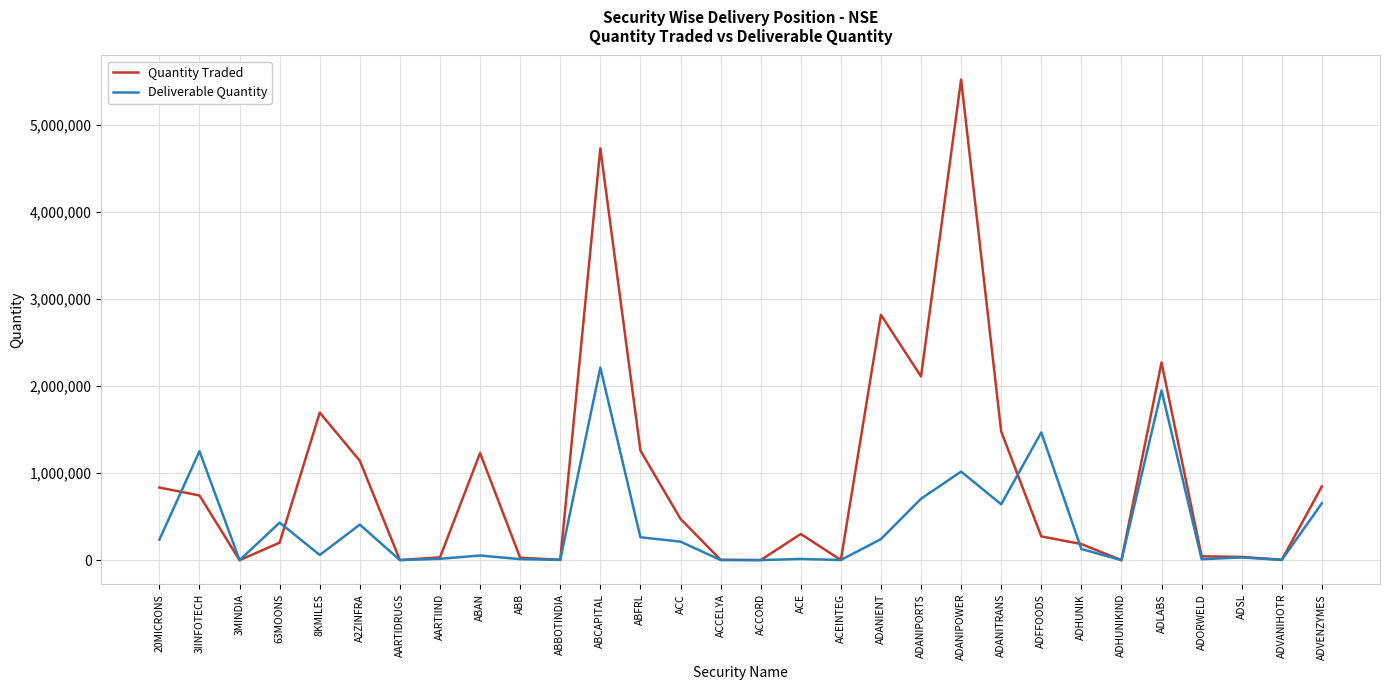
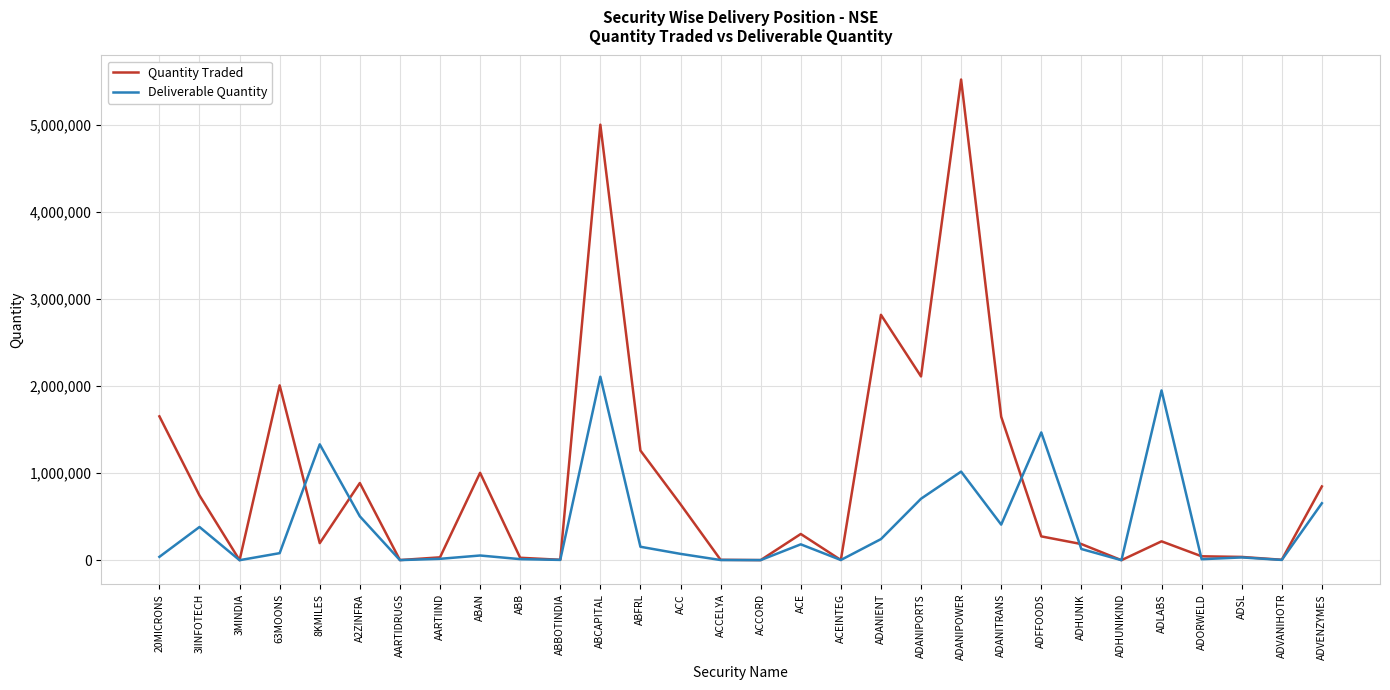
  {
    "Quantity Traded": {
-     "20MICRONS": "800,000",
+     "20MICRONS": "1,700,000",
      "3IINFOTECH": "700,000",
-     "63MOONS": "200,000",
-     "8KMILES": "1,700,000",
-     "A2ZINFRA": "1,100,000",
-     "ABAN": "1,200,000",
-     "ABCAPITAL": "4,700,000",
+     "63MOONS": "2,000,000",
+     "8KMILES": "200,000",
+     "A2ZINFRA": "900,000",
+     "ABAN": "1,000,000",
+     "ABCAPITAL": "5,000,000",
      "ABFRL": "1,300,000",
-     "ACC": "500,000",
+     "ACC": "600,000",
      "ACE": "300,000",
      "ADANIENT": "2,800,000",
      "ADANIPORTS": "2,100,000",
      "ADANIPOWER": "5,500,000",
-     "ADANITRANS": "1,500,000",
+     "ADANITRANS": "1,600,000",
      "ADFFOODS": "300,000",
      "ADHUNIK": "200,000",
-     "ADLABS": "2,300,000",
+     "ADLABS": "200,000",
      "ADORWELD": "0",
      "ADVENZYMES": "800,000"
    },
    "Deliverable Quantity": {
-     "20MICRONS": "200,000",
-     "3IINFOTECH": "1,300,000",
-     "63MOONS": "400,000",
-     "8KMILES": "100,000",
-     "A2ZINFRA": "400,000",
+     "20MICRONS": "0",
+     "3IINFOTECH": "400,000",
+     "63MOONS": "100,000",
+     "8KMILES": "1,300,000",
+     "A2ZINFRA": "500,000",
      "ABAN": "100,000",
-     "ABCAPITAL": "2,200,000",
-     "ABFRL": "300,000",
-     "ACC": "200,000",
-     "ACE": "0",
+     "ABCAPITAL": "2,100,000",
+     "ABFRL": "200,000",
+     "ACC": "100,000",
+     "ACE": "200,000",
      "ADANIENT": "200,000",
      "ADANIPORTS": "700,000",
      "ADANIPOWER": "1,000,000",
-     "ADANITRANS": "600,000",
+     "ADANITRANS": "400,000",
      "ADFFOODS": "1,500,000",
      "ADHUNIK": "100,000",
      "ADLABS": "1,900,000",
      "ADORWELD": "0",
      "ADVENZYMES": "700,000"
    }
  }
